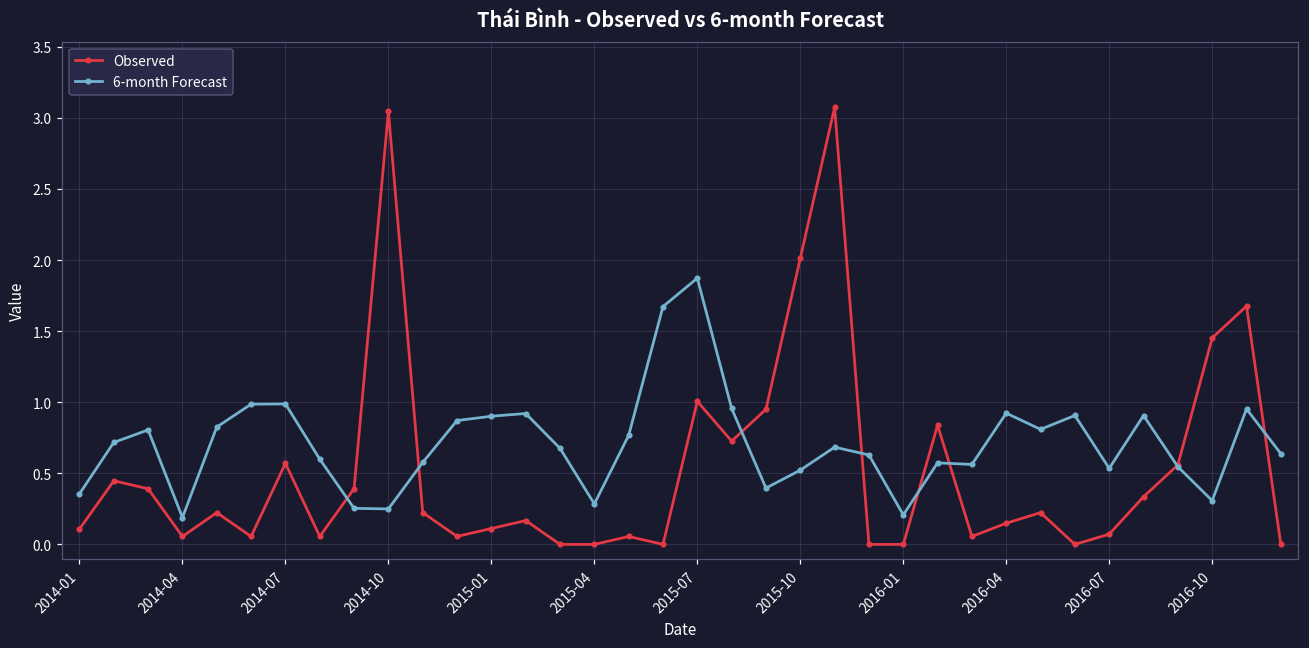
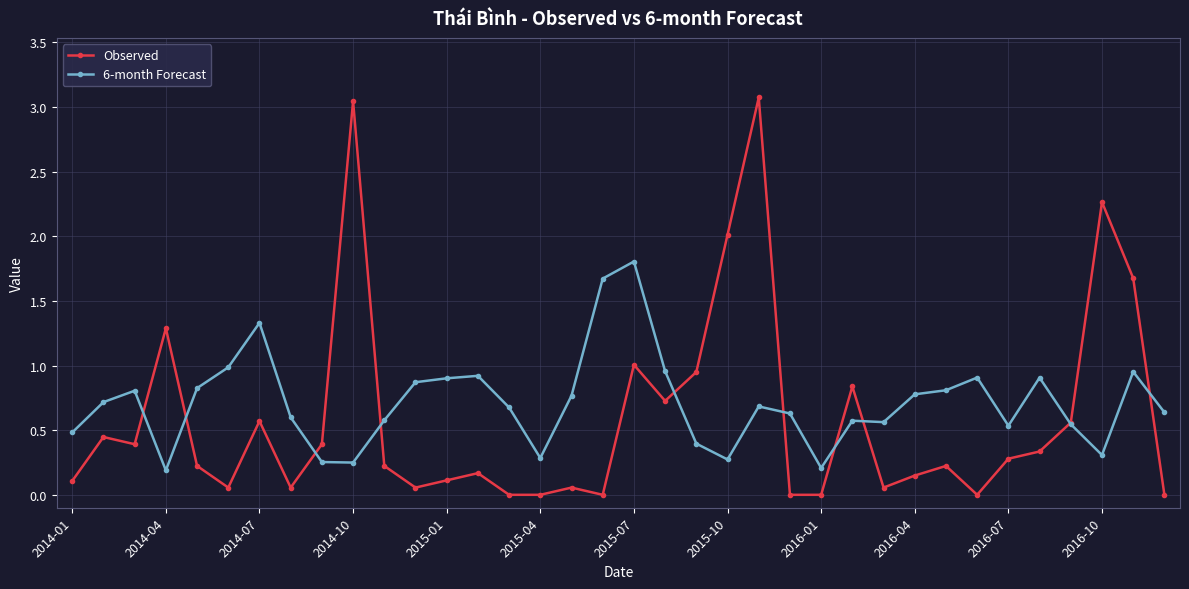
  {
    "Observed": {
      "2014-01": 0.11,
-     "2014-04": 0.06,
+     "2014-04": 1.29,
      "2014-07": 0.57,
      "2014-10": 3.05,
      "2015-01": 0.11,
      "2015-04": 0.00,
      "2015-07": 1.01,
      "2015-10": 2.01,
      "2016-01": 0.00,
      "2016-04": 0.15,
-     "2016-07": 0.07,
-     "2016-10": 1.45
+     "2016-07": 0.28,
+     "2016-10": 2.26
    },
    "6-month Forecast": {
-     "2014-01": 0.36,
+     "2014-01": 0.48,
      "2014-04": 0.19,
-     "2014-07": 0.99,
+     "2014-07": 1.33,
      "2014-10": 0.25,
      "2015-01": 0.90,
      "2015-04": 0.28,
-     "2015-07": 1.87,
-     "2015-10": 0.52,
+     "2015-07": 1.81,
+     "2015-10": 0.27,
      "2016-01": 0.21,
-     "2016-04": 0.92,
+     "2016-04": 0.78,
      "2016-07": 0.53,
      "2016-10": 0.31
    }
  }
